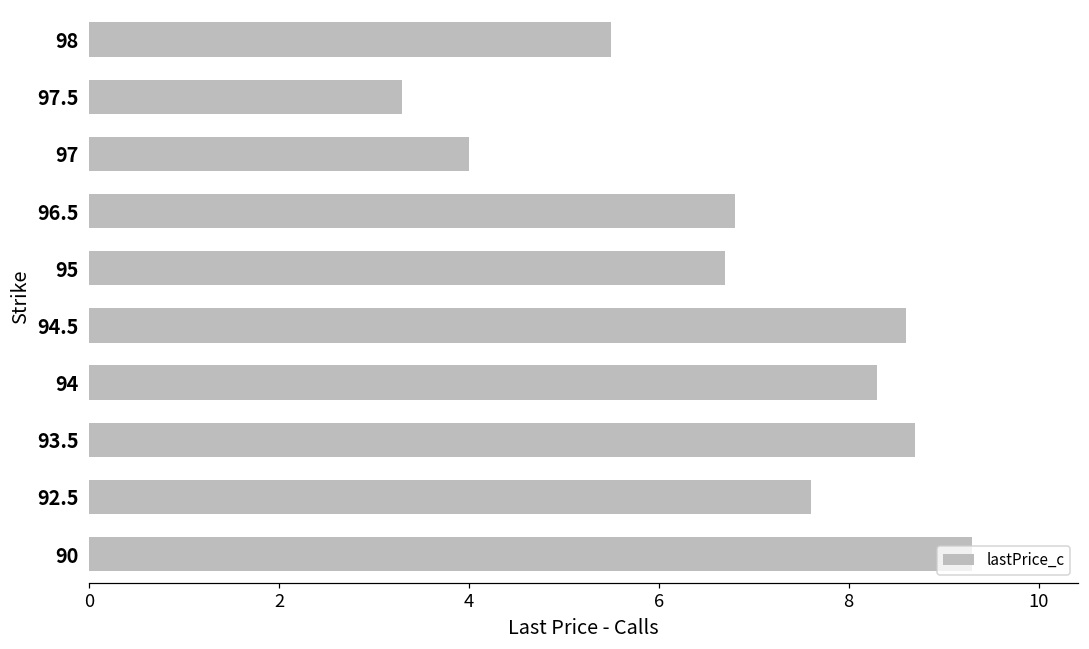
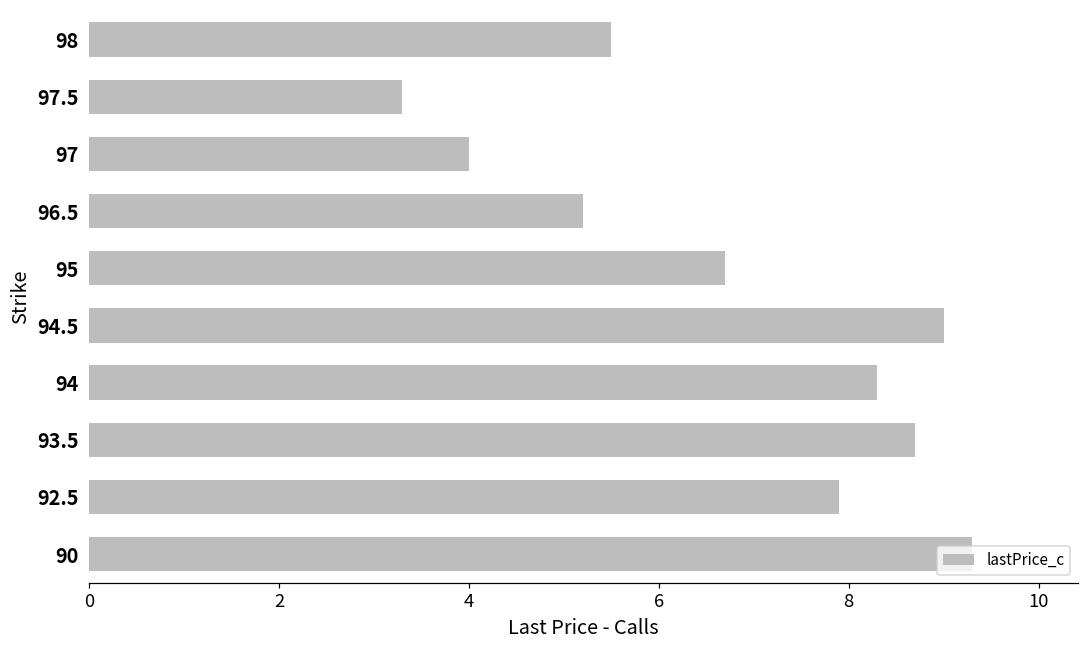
  {
    "98": 5.5,
    "97.5": 3.3,
    "97": 4.0,
-   "96.5": 6.8,
+   "96.5": 5.2,
    "95": 6.7,
-   "94.5": 8.6,
+   "94.5": 9.0,
    "94": 8.3,
    "93.5": 8.7,
-   "92.5": 7.6
+   "92.5": 7.9
  }
